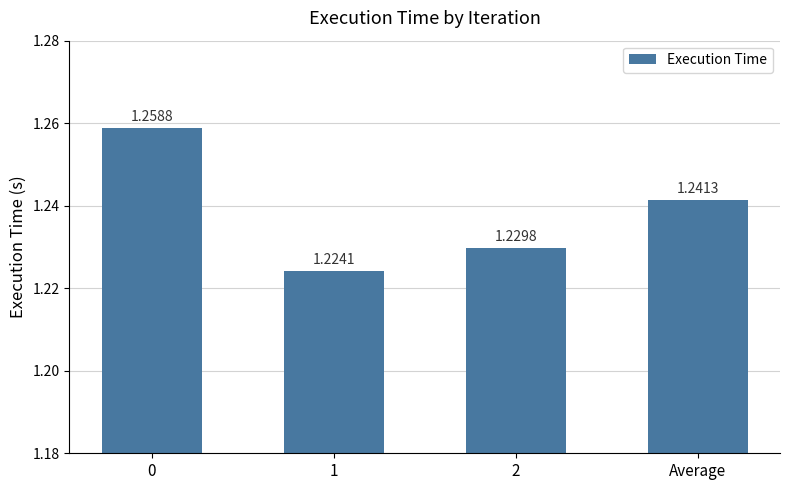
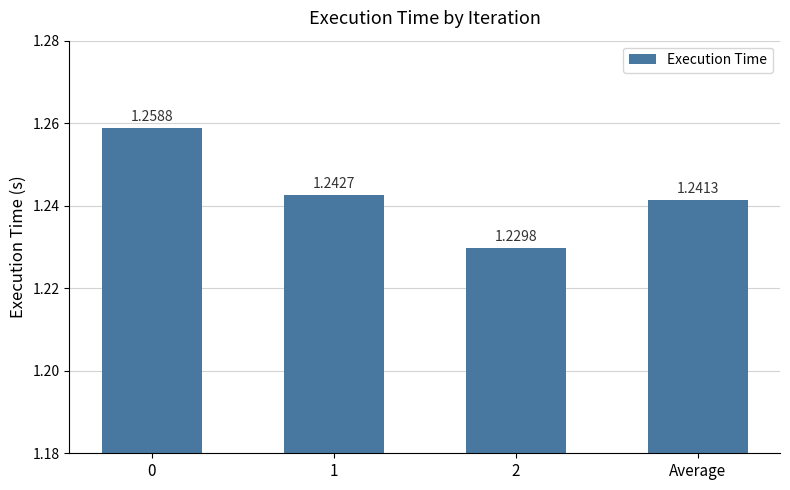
  {
    "0": 1.2588,
-   "1": 1.2241,
+   "1": 1.2427,
    "2": 1.2298,
    "Average": 1.2413
  }
